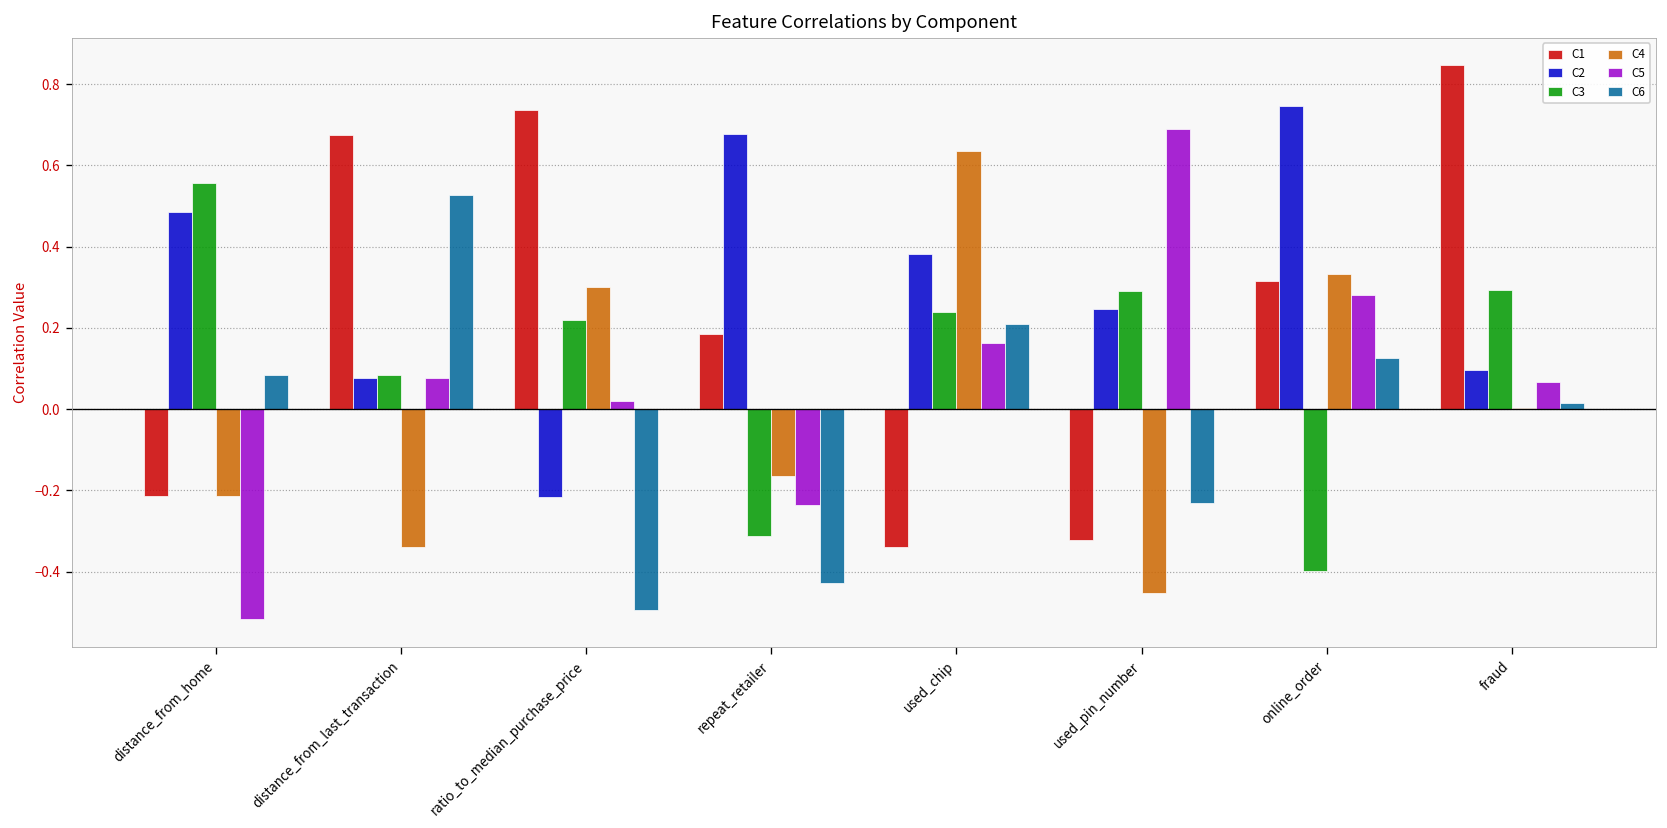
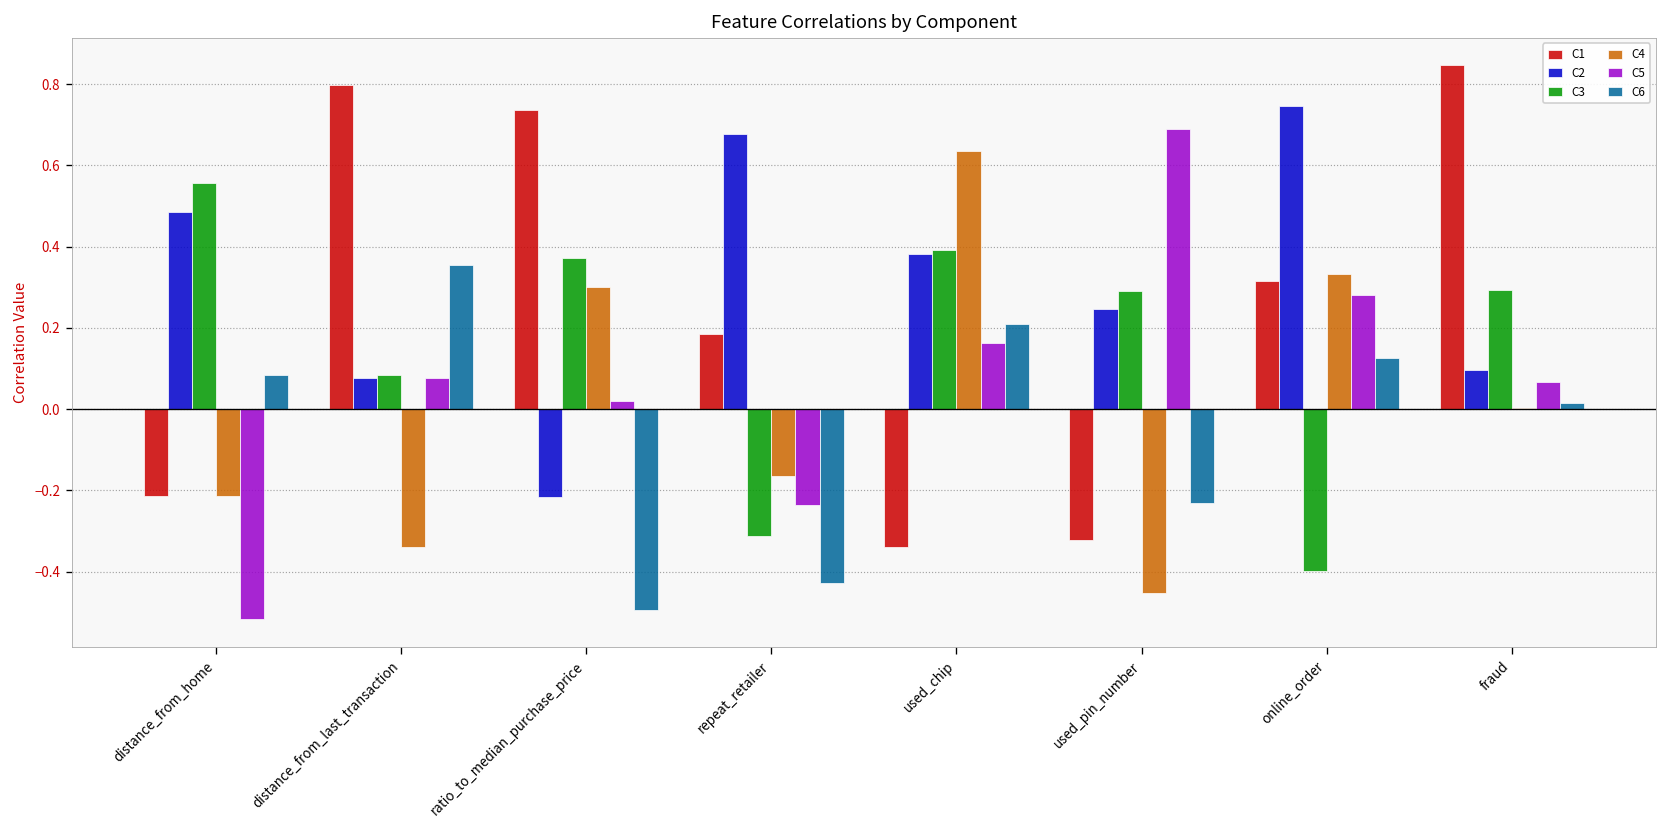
  {
    "C1": {
      "distance_from_home": -0.21,
-     "distance_from_last_transaction": 0.67,
+     "distance_from_last_transaction": 0.80,
      "ratio_to_median_purchase_price": 0.74,
      "repeat_retailer": 0.18,
      "used_chip": -0.34,
      "used_pin_number": -0.32,
      "online_order": 0.32,
      "fraud": 0.85
    },
    "C2": {
      "distance_from_home": 0.48,
      "distance_from_last_transaction": 0.08,
      "ratio_to_median_purchase_price": -0.22,
      "repeat_retailer": 0.68,
      "used_chip": 0.38,
      "used_pin_number": 0.25,
      "online_order": 0.75,
      "fraud": 0.10
    },
    "C3": {
      "distance_from_home": 0.56,
      "distance_from_last_transaction": 0.09,
-     "ratio_to_median_purchase_price": 0.22,
+     "ratio_to_median_purchase_price": 0.37,
      "repeat_retailer": -0.31,
-     "used_chip": 0.24,
+     "used_chip": 0.39,
      "used_pin_number": 0.29,
      "online_order": -0.40,
      "fraud": 0.29
    },
    "C4": {
      "distance_from_home": -0.21,
      "distance_from_last_transaction": -0.34,
      "ratio_to_median_purchase_price": 0.30,
      "repeat_retailer": -0.16,
      "used_chip": 0.63,
      "used_pin_number": -0.45,
      "online_order": 0.33
    },
    "C5": {
      "distance_from_home": -0.52,
      "distance_from_last_transaction": 0.08,
      "ratio_to_median_purchase_price": 0.02,
      "repeat_retailer": -0.24,
      "used_chip": 0.16,
      "used_pin_number": 0.69,
      "online_order": 0.28,
      "fraud": 0.07
    },
    "C6": {
      "distance_from_home": 0.08,
-     "distance_from_last_transaction": 0.53,
+     "distance_from_last_transaction": 0.36,
      "ratio_to_median_purchase_price": -0.49,
      "repeat_retailer": -0.43,
      "used_chip": 0.21,
      "used_pin_number": -0.23,
      "online_order": 0.13,
      "fraud": 0.02
    }
  }
